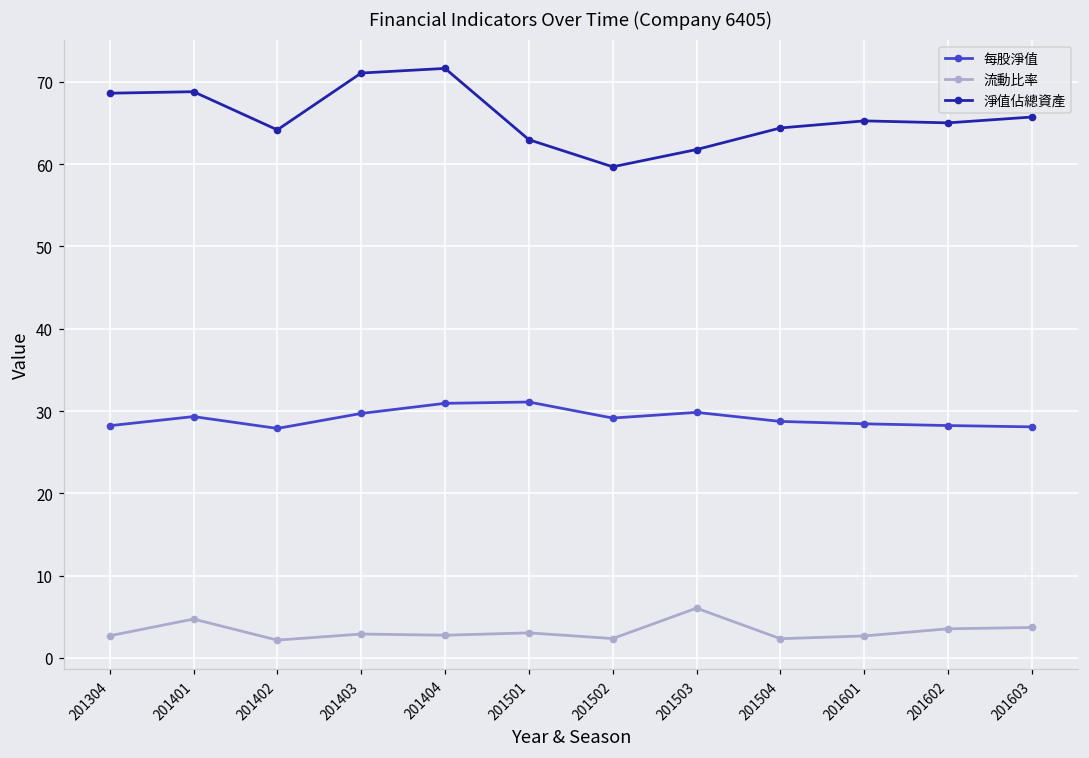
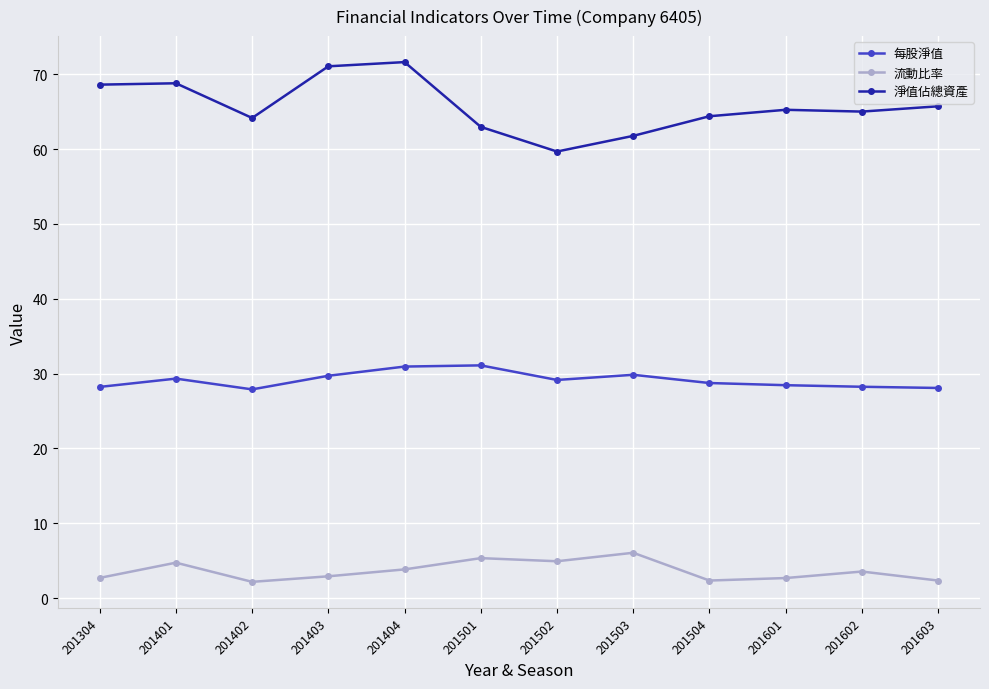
  {
    "流動比率": {
      "201304": 3,
      "201401": 5,
      "201402": 2,
      "201403": 3,
-     "201404": 3,
-     "201501": 3,
-     "201502": 2,
+     "201404": 4,
+     "201501": 5,
+     "201502": 5,
      "201503": 6,
      "201504": 2,
      "201601": 3,
      "201602": 4,
-     "201603": 4
+     "201603": 2
    }
  }
